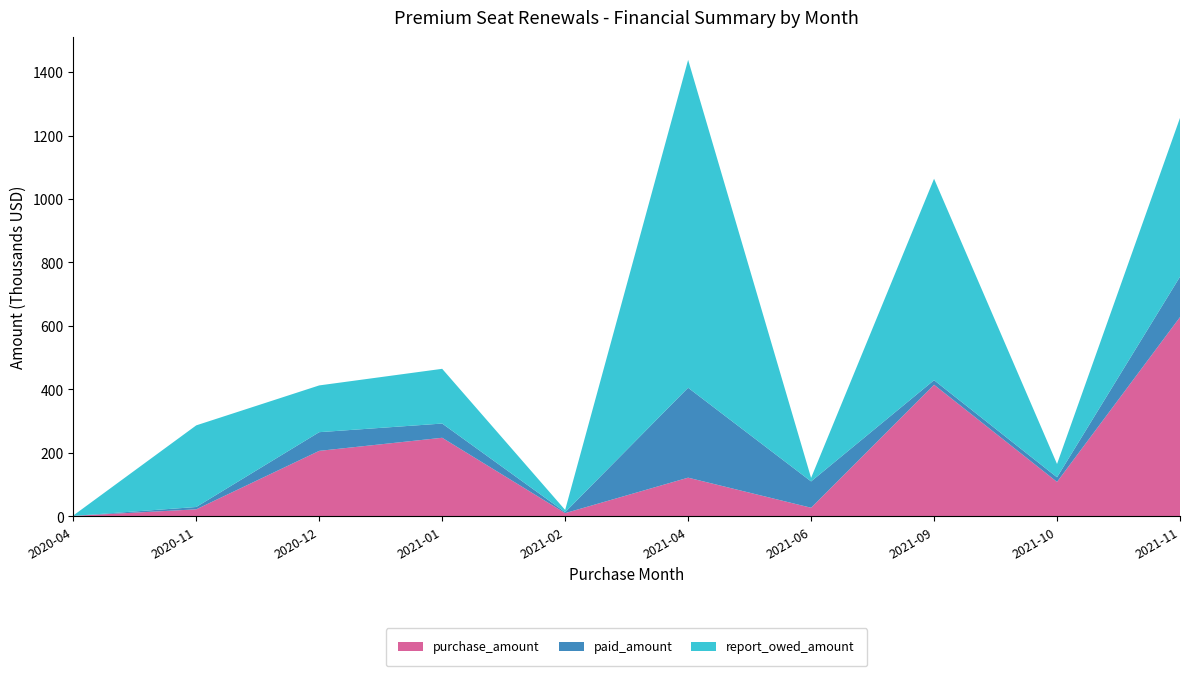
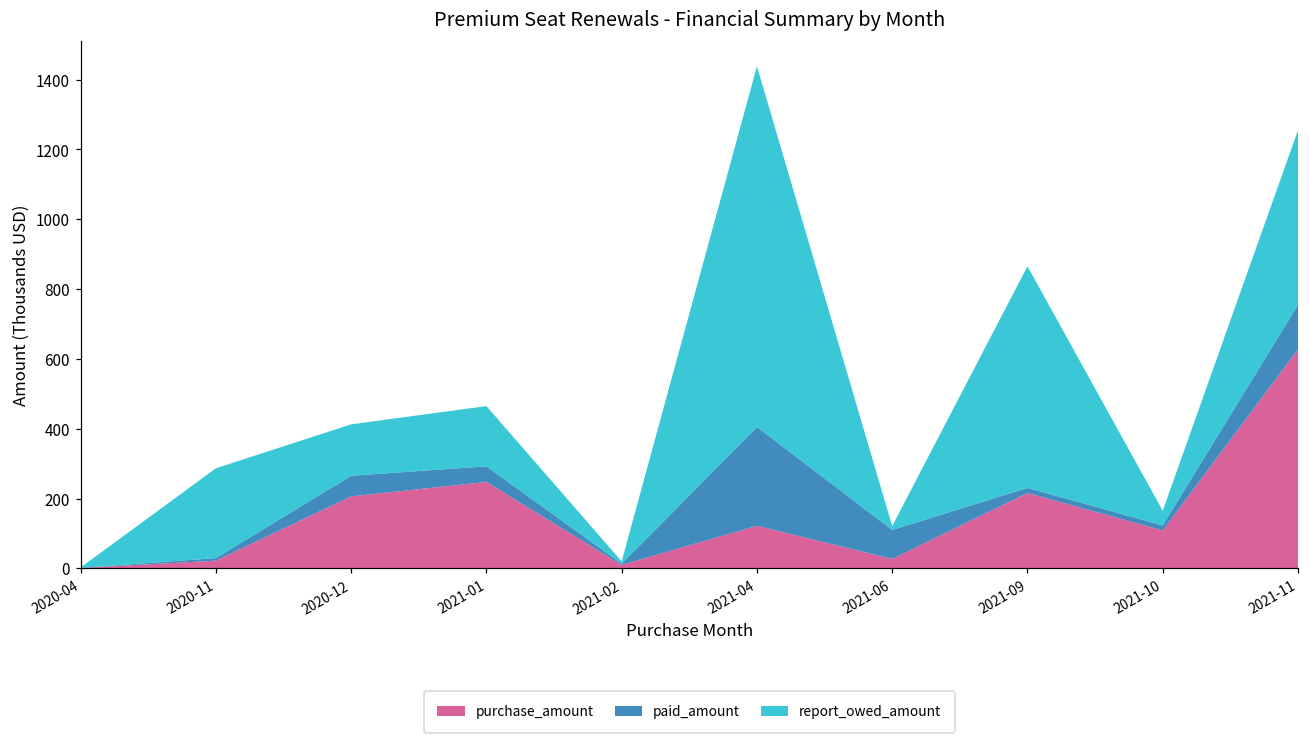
  {
    "purchase_amount": {
      "2020-12": 210,
      "2021-01": 250,
      "2021-04": 120,
      "2021-06": 30,
-     "2021-09": 410,
+     "2021-09": 220,
      "2021-10": 110,
      "2021-11": 630
    },
    "paid_amount": {
      "2020-12": 60,
      "2021-01": 40,
      "2021-04": 280,
      "2021-06": 80,
      "2021-09": 10,
      "2021-10": 10,
      "2021-11": 130
    },
    "report_owed_amount": {
      "2020-11": 260,
      "2020-12": 150,
      "2021-01": 170,
      "2021-04": 1030,
      "2021-06": 10,
      "2021-09": 630,
      "2021-10": 40,
      "2021-11": 500
    }
  }
